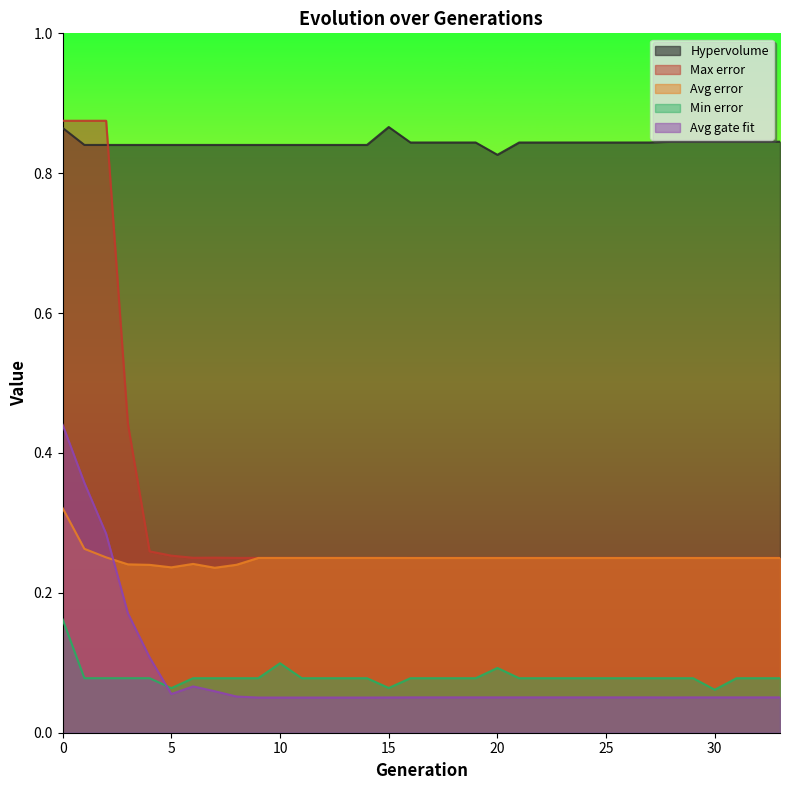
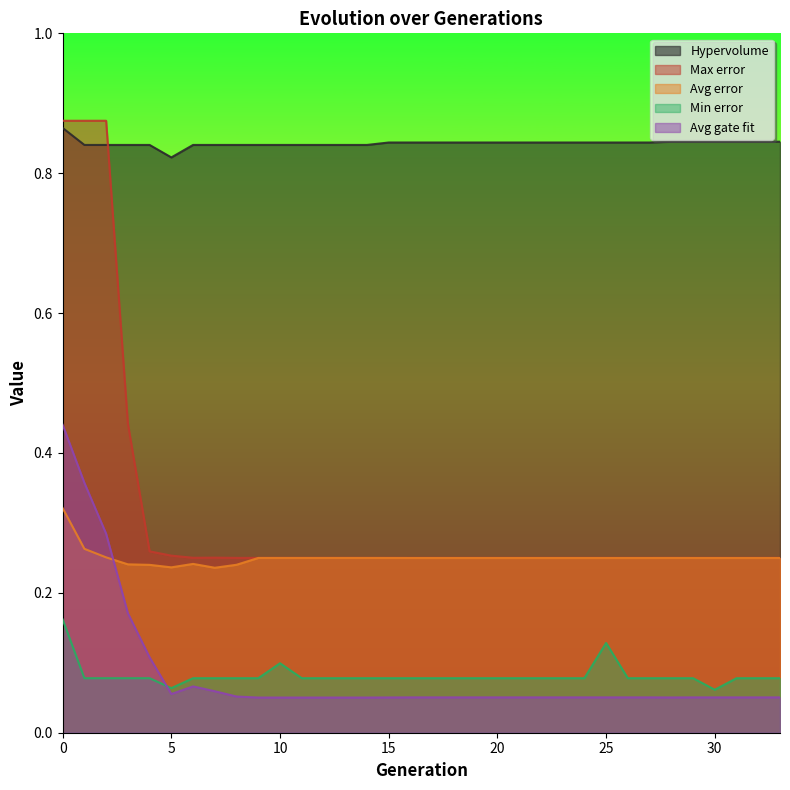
  {
    "Hypervolume": {
      "0": 0.86,
-     "5": 0.84,
+     "5": 0.82,
      "10": 0.84,
-     "15": 0.87,
-     "20": 0.83,
+     "15": 0.84,
+     "20": 0.84,
      "25": 0.84,
      "30": 0.85
    },
    "Min error": {
      "0": 0.16,
      "5": 0.06,
      "10": 0.10,
-     "15": 0.06,
-     "20": 0.09,
-     "25": 0.08,
+     "15": 0.08,
+     "20": 0.08,
+     "25": 0.13,
      "30": 0.06
    },
    "Avg gate fit": {
      "0": 0.44,
      "5": 0.06,
      "10": 0.05,
      "15": 0.05,
      "20": 0.05,
      "25": 0.05,
      "30": 0.05
    }
  }
